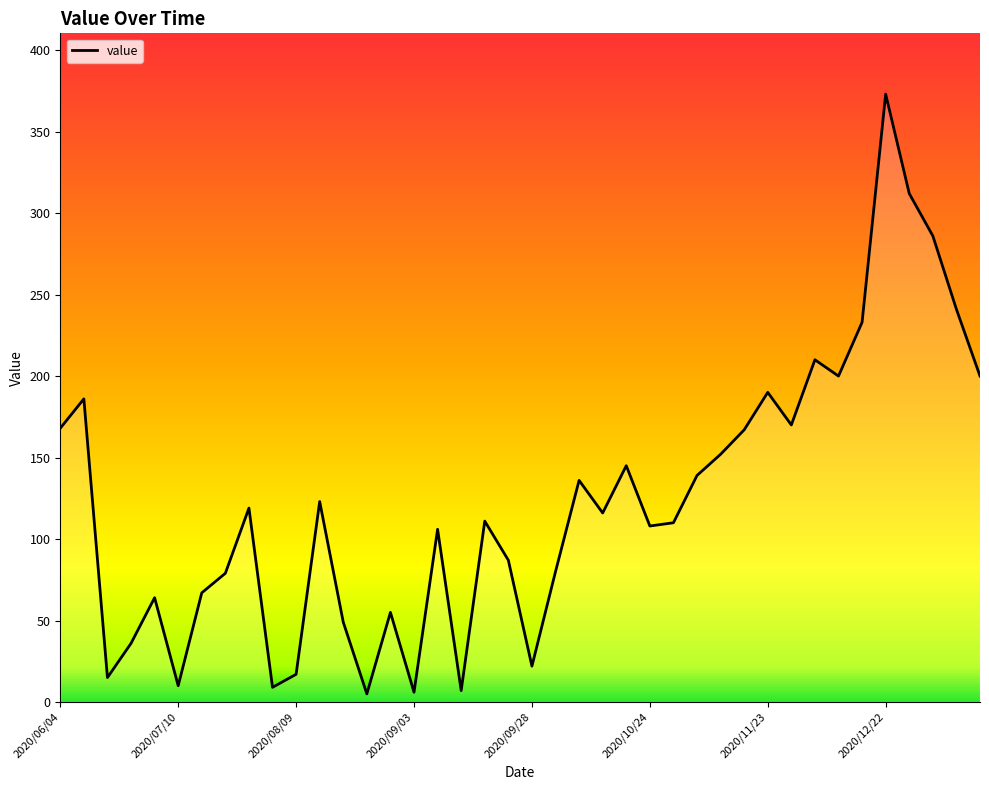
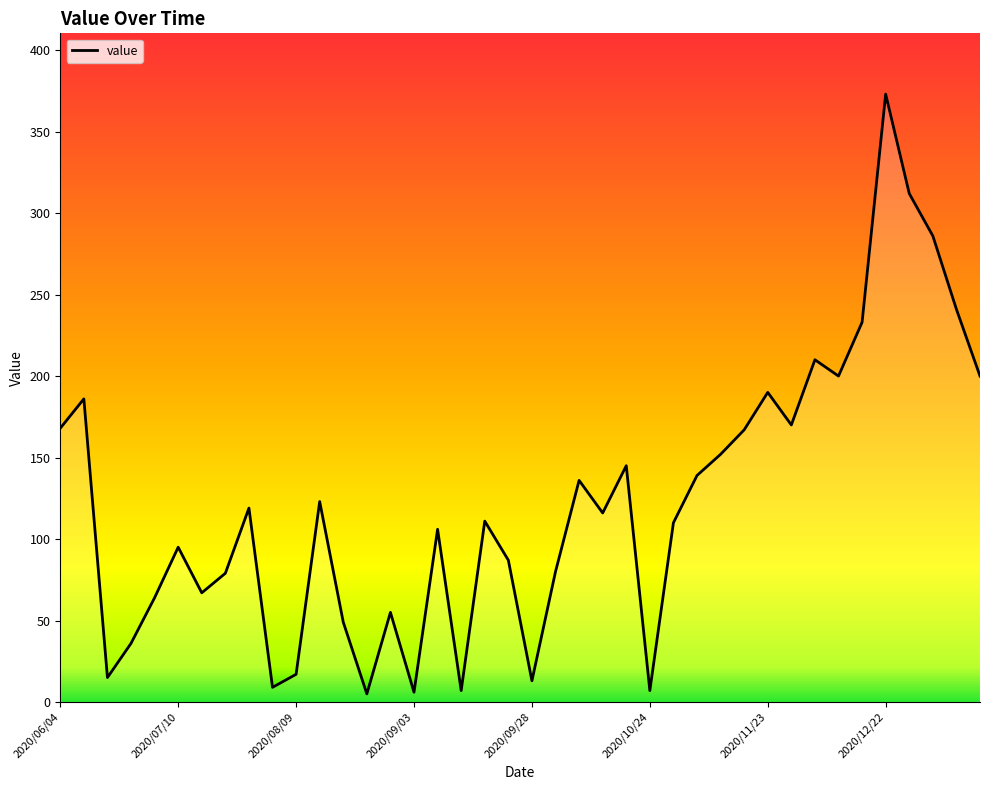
  {
    "2020/06/04": 168,
-   "2020/07/10": 10,
+   "2020/07/10": 95,
    "2020/08/09": 17,
    "2020/09/03": 6,
-   "2020/09/28": 22,
-   "2020/10/24": 108,
+   "2020/09/28": 13,
+   "2020/10/24": 7,
    "2020/11/23": 190,
    "2020/12/22": 373
  }
